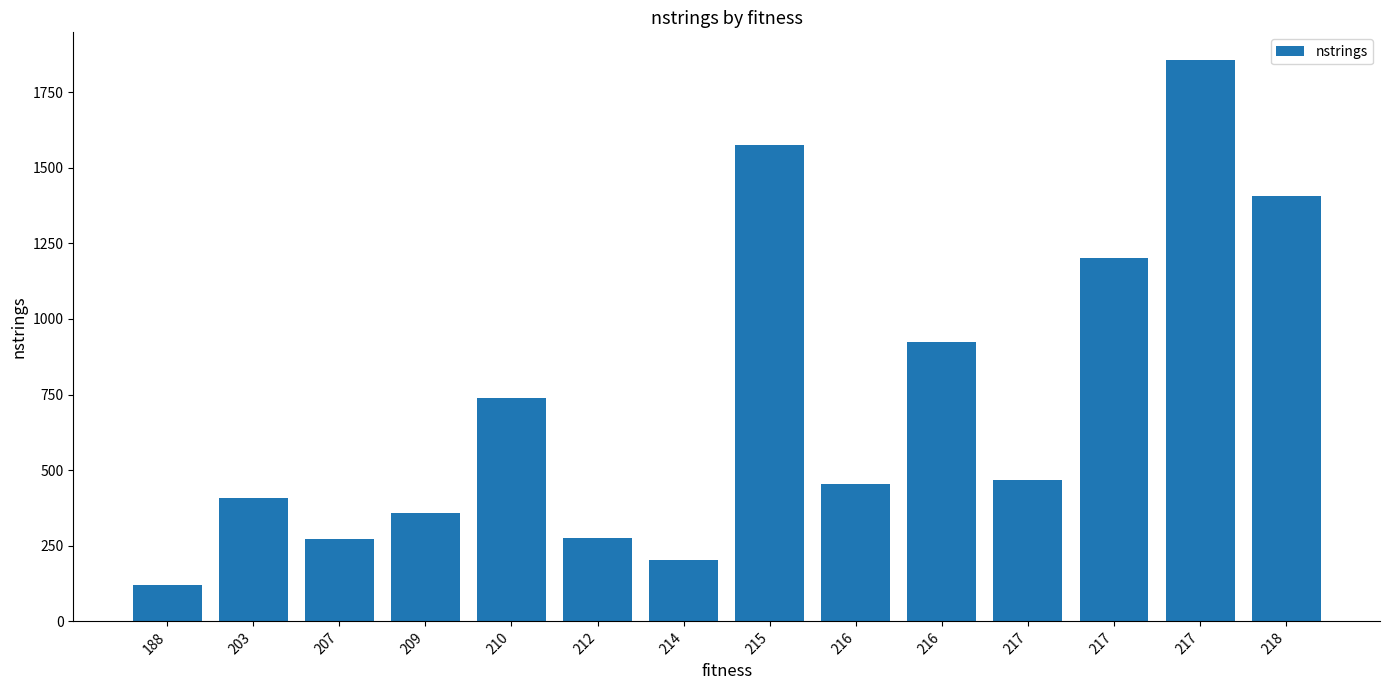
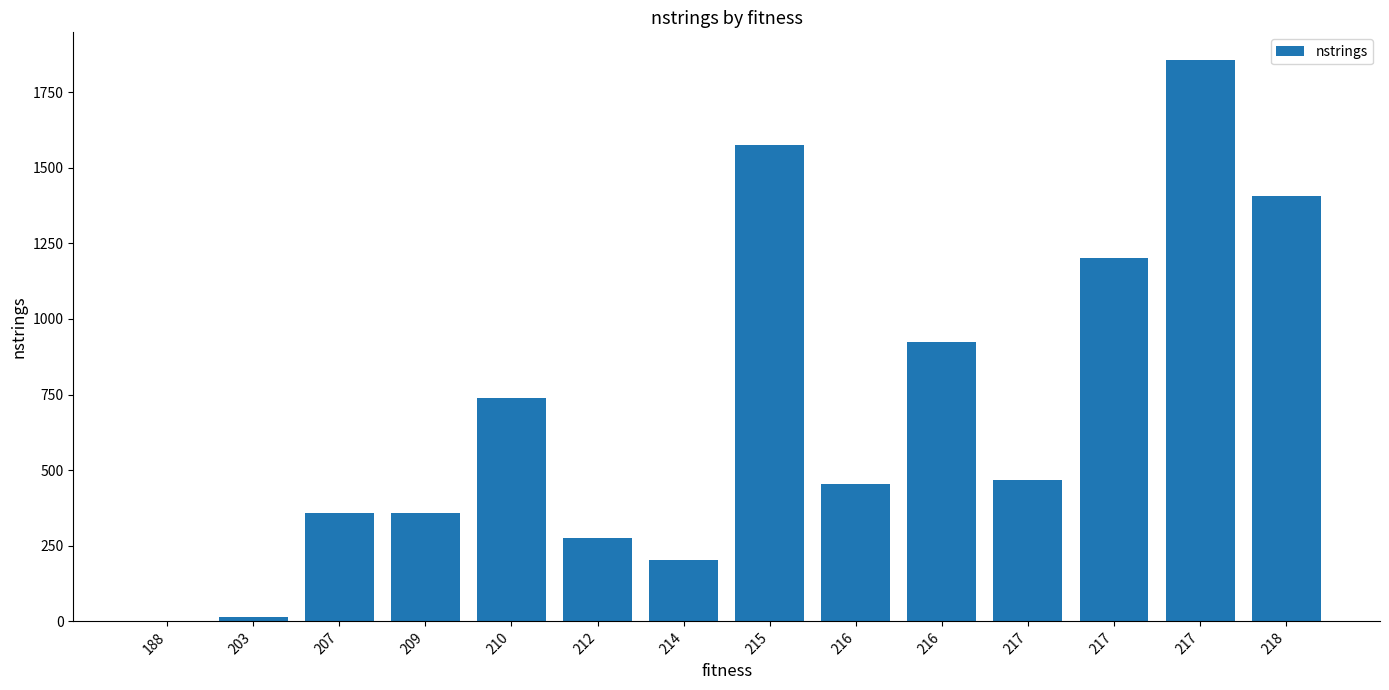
  {
-   "188": 120,
-   "203": 410,
-   "207": 270,
+   "188": 0,
+   "203": 10,
+   "207": 360,
    "209": 360,
    "210": 740,
    "212": 280,
    "214": 200,
    "215": 1580,
    "218": 1410
  }
